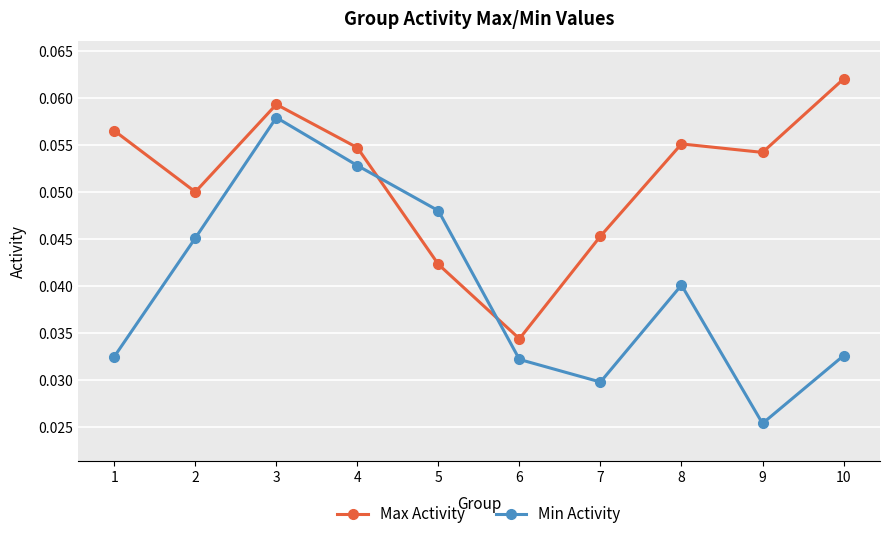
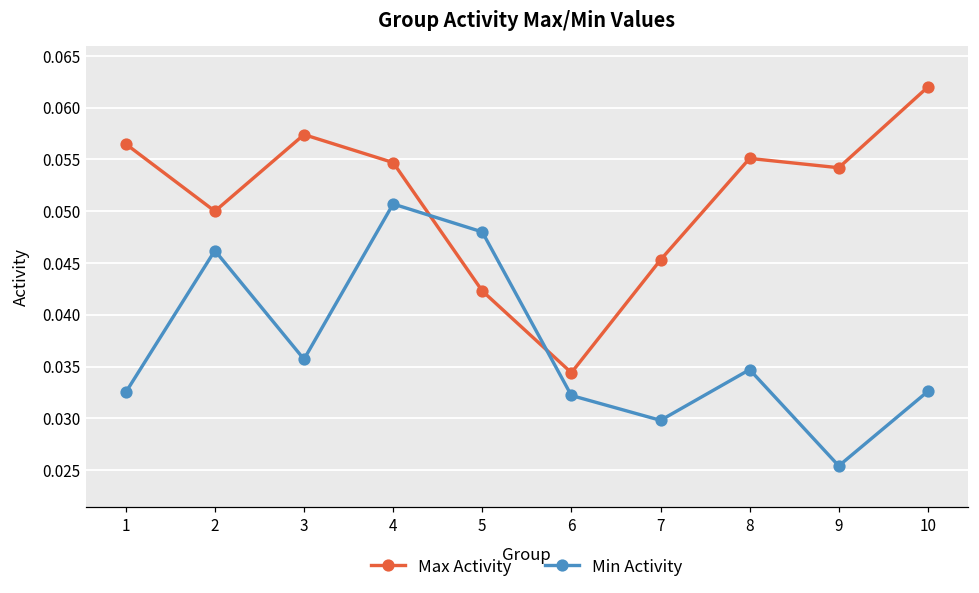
  {
    "Max Activity": {
      "1": 0.057,
      "2": 0.050,
-     "3": 0.059,
+     "3": 0.057,
      "4": 0.055,
      "5": 0.042,
      "6": 0.034,
      "7": 0.045,
      "8": 0.055,
      "9": 0.054,
      "10": 0.062
    },
    "Min Activity": {
      "1": 0.033,
-     "2": 0.045,
-     "3": 0.058,
-     "4": 0.053,
+     "2": 0.046,
+     "3": 0.036,
+     "4": 0.051,
      "5": 0.048,
      "6": 0.032,
      "7": 0.030,
-     "8": 0.040,
+     "8": 0.035,
      "9": 0.025,
      "10": 0.033
    }
  }
